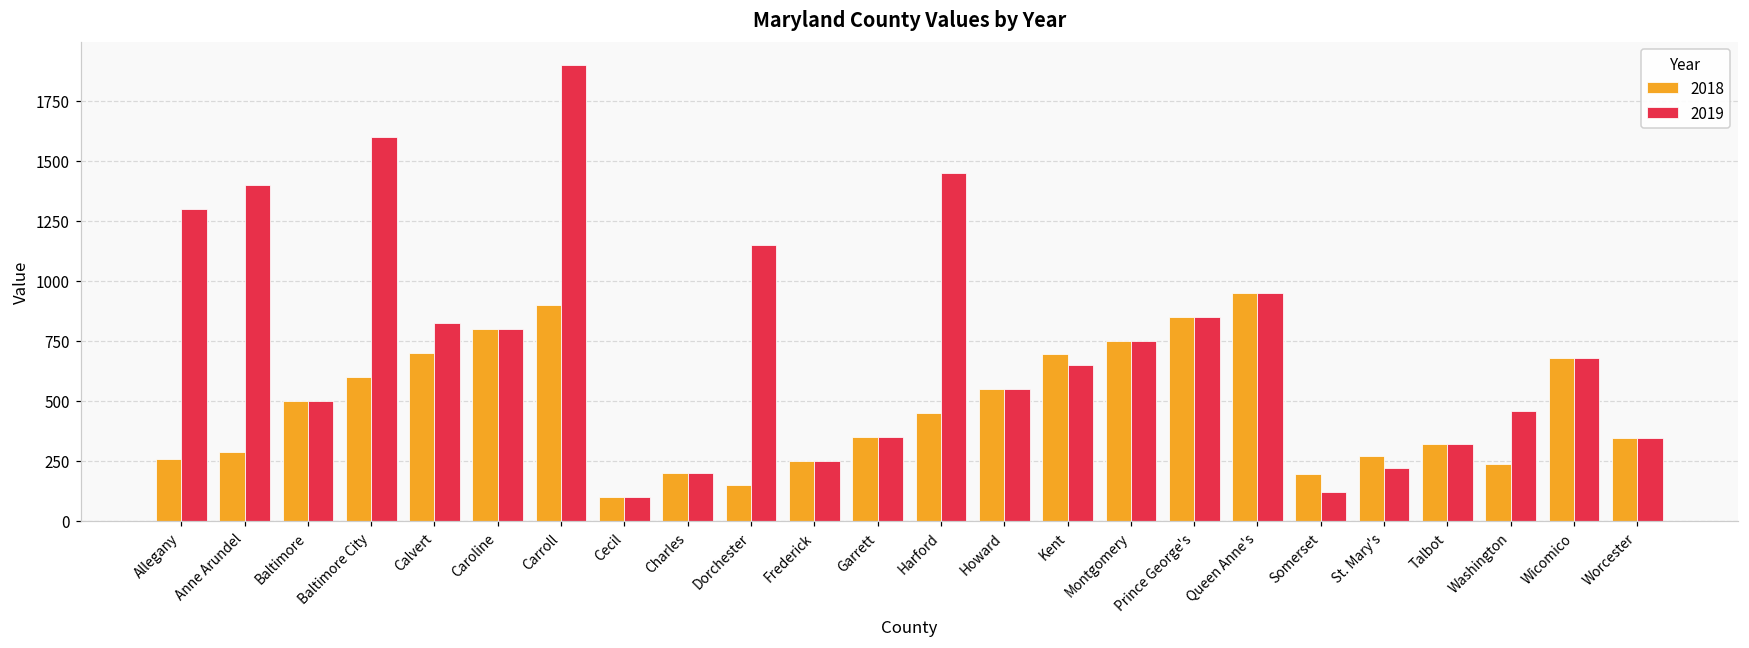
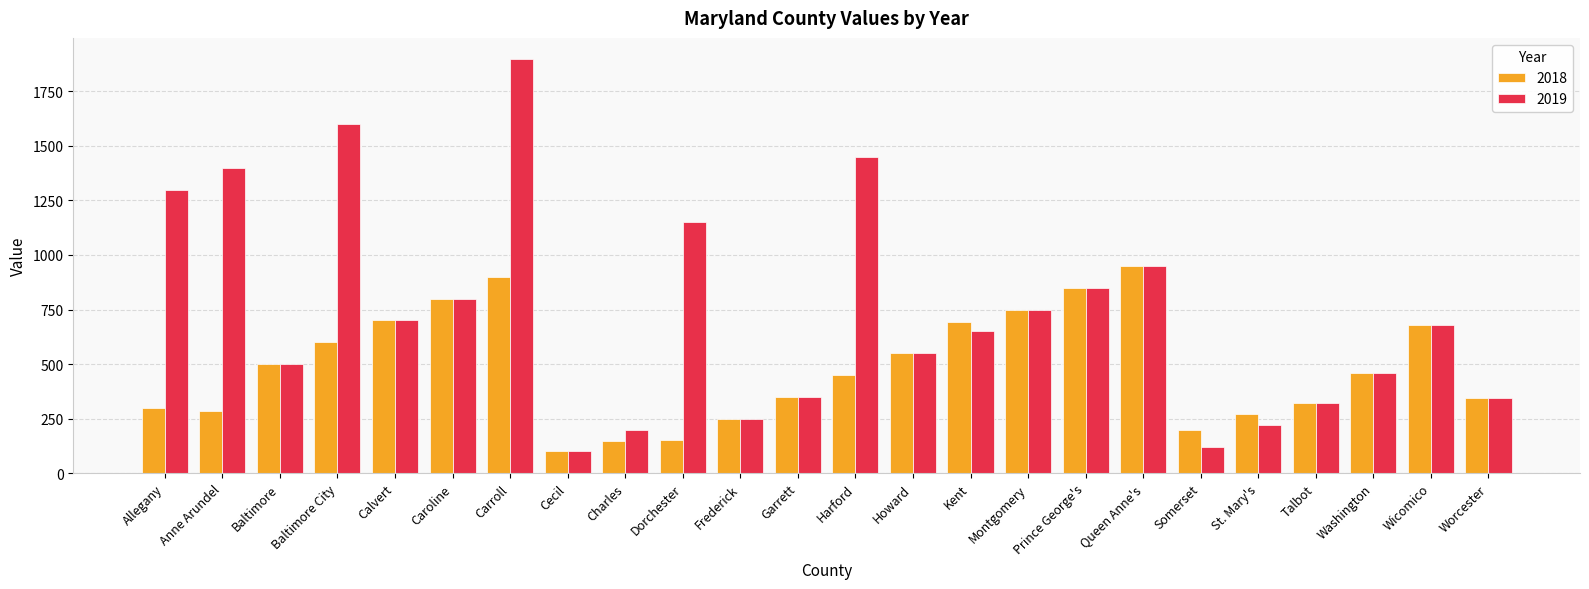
  {
    "2018": {
-     "Allegany": 260,
+     "Allegany": 300,
      "Anne Arundel": 280,
      "Baltimore": 500,
      "Baltimore City": 600,
      "Calvert": 700,
      "Caroline": 800,
      "Carroll": 900,
      "Cecil": 100,
-     "Charles": 200,
+     "Charles": 150,
      "Dorchester": 150,
      "Frederick": 250,
      "Garrett": 350,
      "Harford": 450,
      "Howard": 550,
      "Kent": 700,
      "Montgomery": 750,
      "Prince George's": 850,
      "Queen Anne's": 950,
      "Somerset": 200,
      "St. Mary's": 270,
      "Talbot": 320,
-     "Washington": 240,
+     "Washington": 460,
      "Wicomico": 680,
      "Worcester": 350
    },
    "2019": {
      "Allegany": 1300,
      "Anne Arundel": 1400,
      "Baltimore": 500,
      "Baltimore City": 1600,
-     "Calvert": 820,
+     "Calvert": 700,
      "Caroline": 800,
      "Carroll": 1900,
      "Cecil": 100,
      "Charles": 200,
      "Dorchester": 1150,
      "Frederick": 250,
      "Garrett": 350,
      "Harford": 1450,
      "Howard": 550,
      "Kent": 650,
      "Montgomery": 750,
      "Prince George's": 850,
      "Queen Anne's": 950,
      "Somerset": 120,
      "St. Mary's": 220,
      "Talbot": 320,
      "Washington": 460,
      "Wicomico": 680,
      "Worcester": 350
    }
  }
